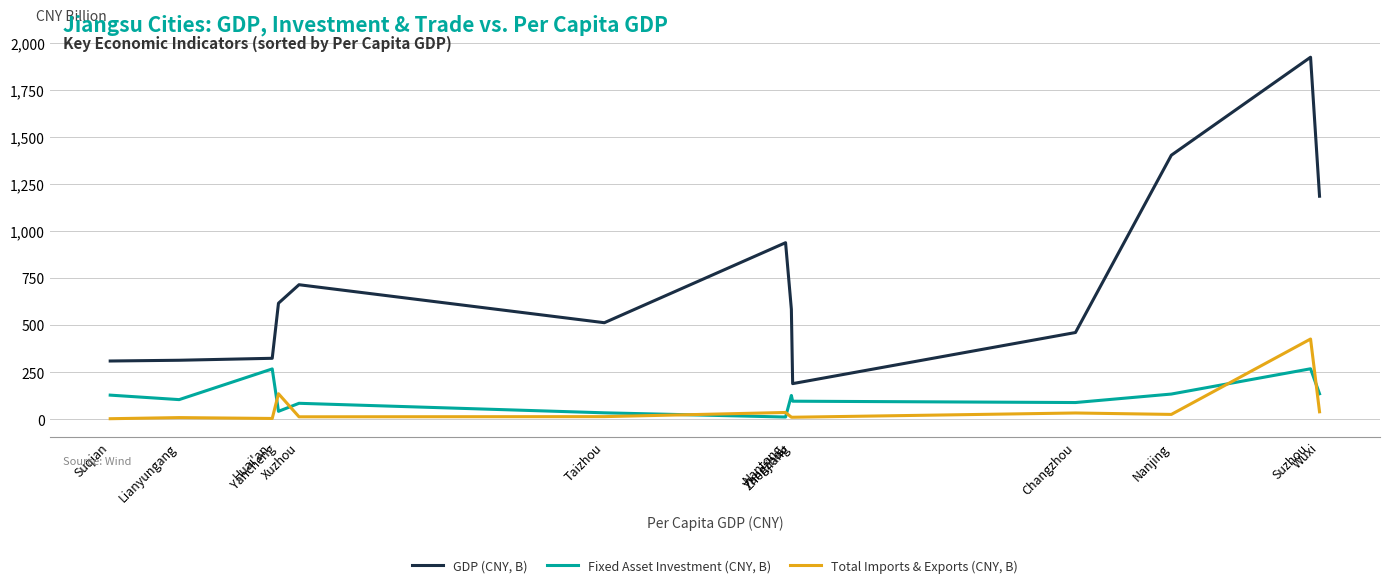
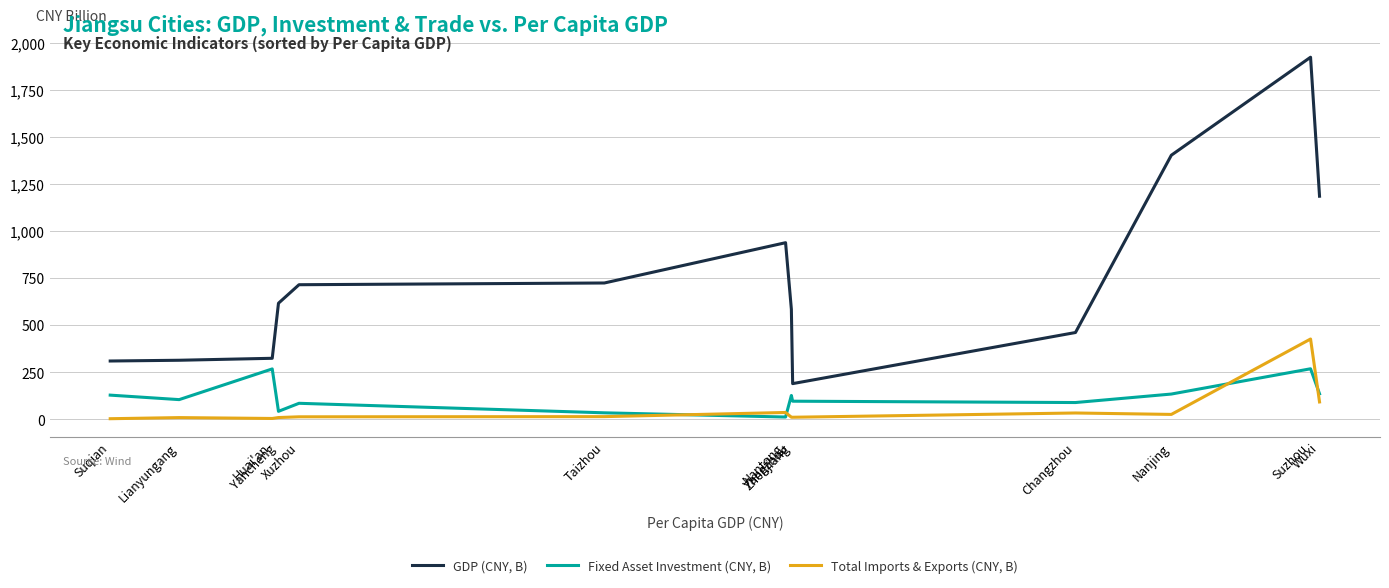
  {
    "GDP (CNY, B)": {
      "Suqian": "310",
      "Lianyungang": "310",
      "Huai'an": "320",
      "Yancheng": "620",
      "Xuzhou": "720",
-     "Taizhou": "510",
+     "Taizhou": "720",
      "Nantong": "940",
      "Yangzhou": "590",
      "Zhenjiang": "190",
      "Changzhou": "460",
      "Nanjing": "1,400",
      "Suzhou": "1,920",
      "Wuxi": "1,190"
    },
    "Fixed Asset Investment (CNY, B)": {
      "Suqian": "130",
      "Lianyungang": "100",
      "Huai'an": "270",
      "Yancheng": "40",
      "Xuzhou": "90",
      "Taizhou": "30",
      "Nantong": "10",
      "Yangzhou": "130",
      "Zhenjiang": "100",
      "Changzhou": "90",
      "Nanjing": "130",
      "Suzhou": "270",
      "Wuxi": "140"
    },
    "Total Imports & Exports (CNY, B)": {
      "Suqian": "0",
      "Lianyungang": "10",
      "Huai'an": "0",
-     "Yancheng": "140",
+     "Yancheng": "10",
      "Xuzhou": "10",
      "Taizhou": "10",
      "Nantong": "40",
      "Yangzhou": "10",
      "Zhenjiang": "10",
      "Changzhou": "30",
      "Nanjing": "30",
      "Suzhou": "430",
-     "Wuxi": "40"
+     "Wuxi": "90"
    }
  }
